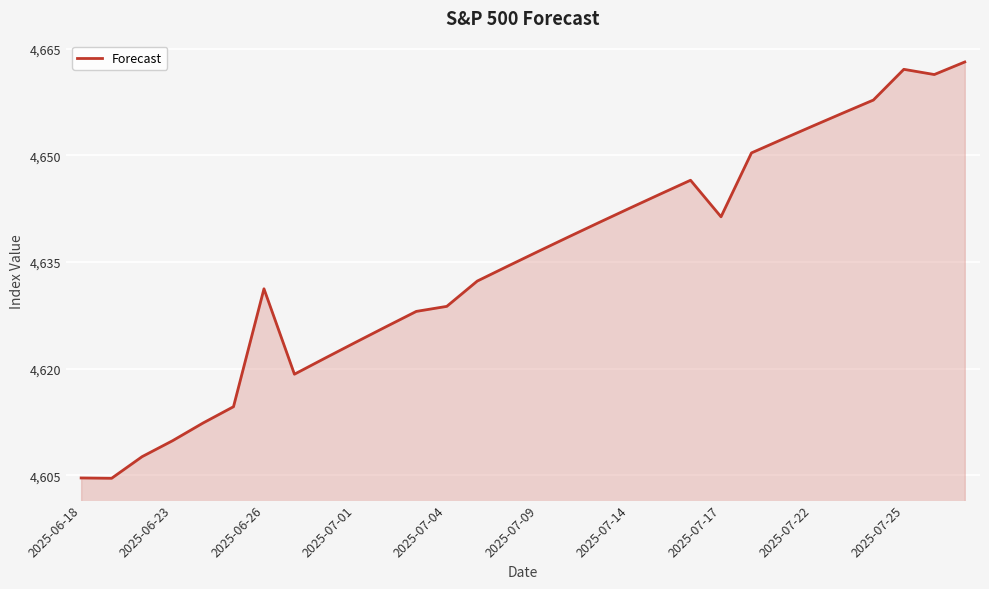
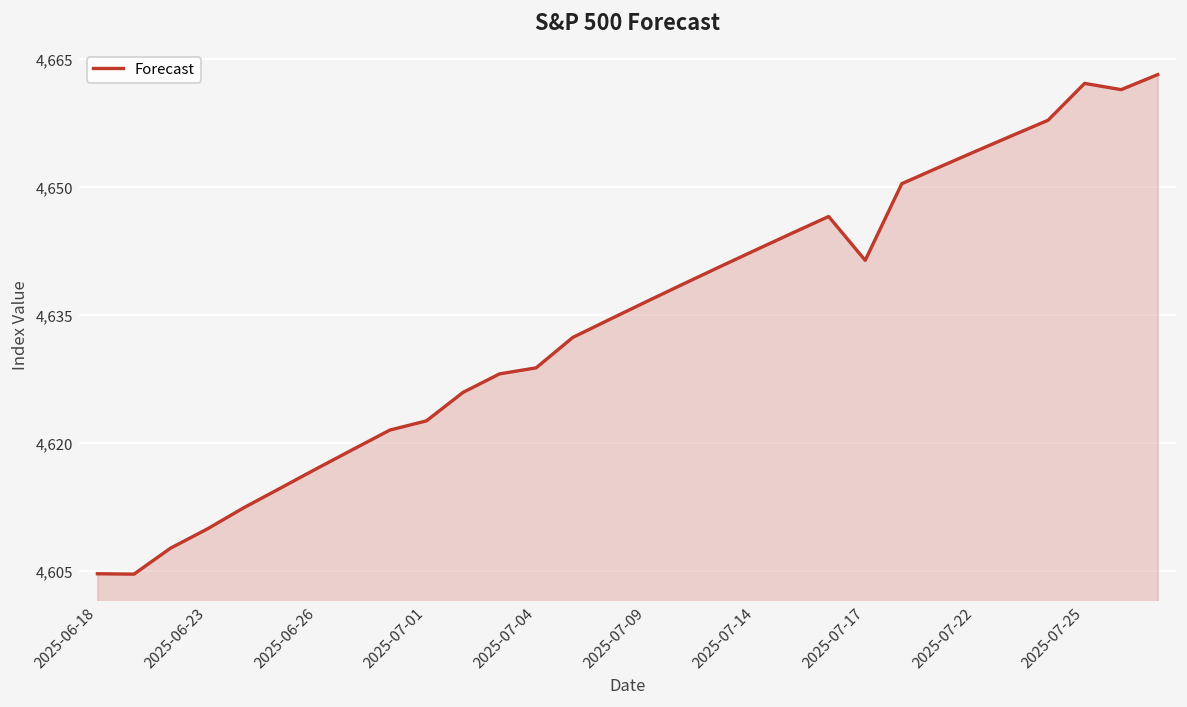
  {
    "2025-06-18": "4,605",
    "2025-06-23": "4,610",
-   "2025-06-26": "4,631",
-   "2025-07-01": "4,624",
+   "2025-06-26": "4,617",
+   "2025-07-01": "4,623",
    "2025-07-04": "4,629",
    "2025-07-09": "4,636",
    "2025-07-14": "4,643",
    "2025-07-17": "4,641",
    "2025-07-22": "4,654",
    "2025-07-25": "4,662"
  }
